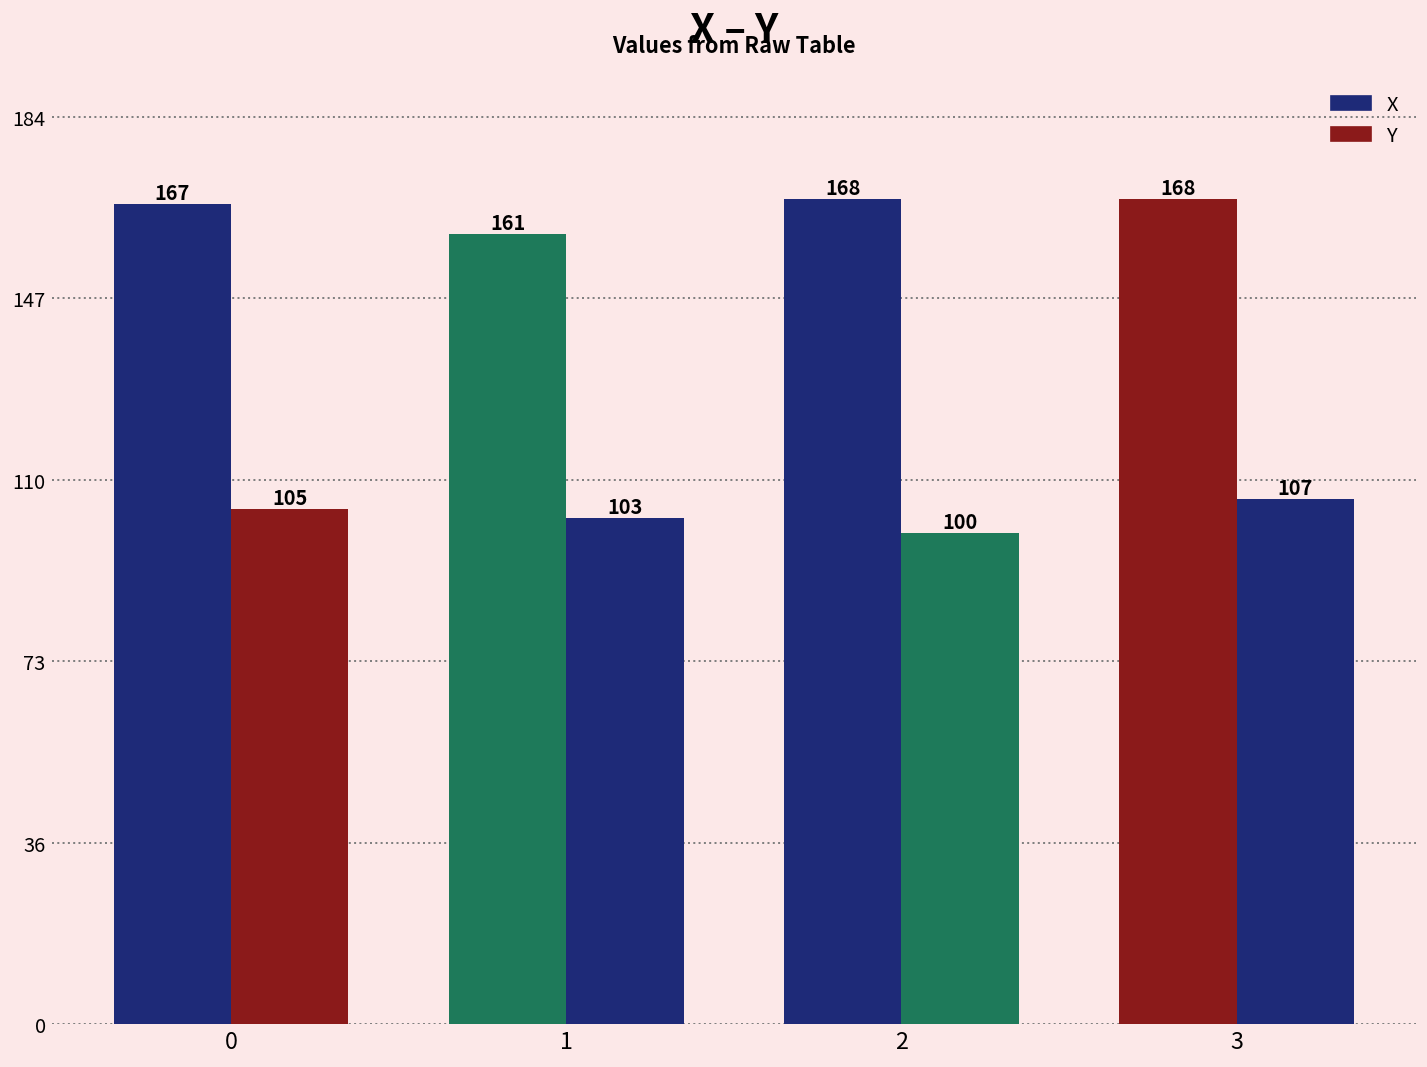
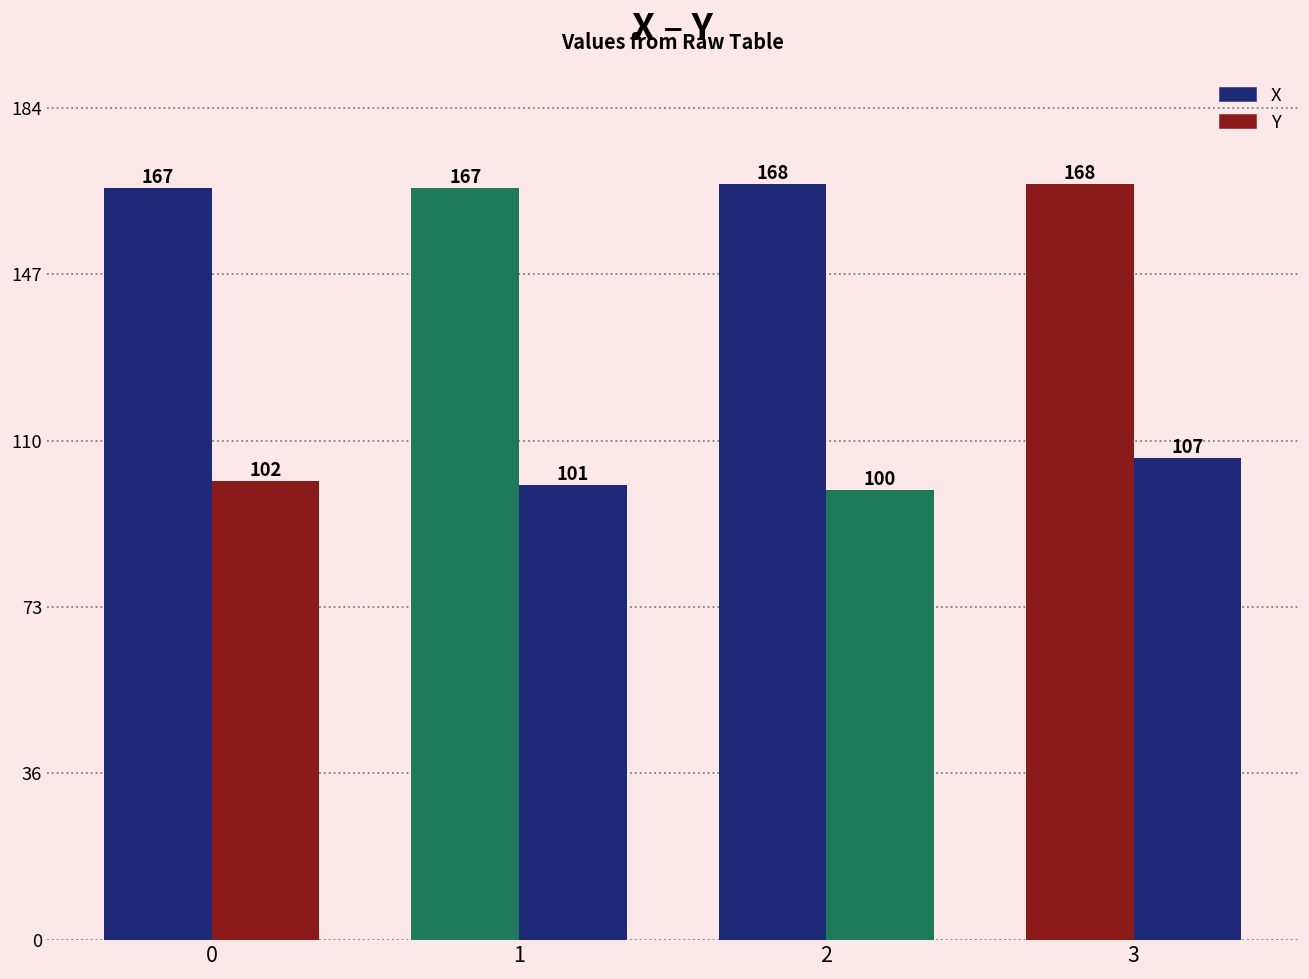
  {
    "X": {
      "0": 167,
-     "1": 161,
+     "1": 167,
      "2": 168,
      "3": 168
    },
    "Y": {
-     "0": 105,
-     "1": 103,
+     "0": 102,
+     "1": 101,
      "2": 100,
      "3": 107
    }
  }
